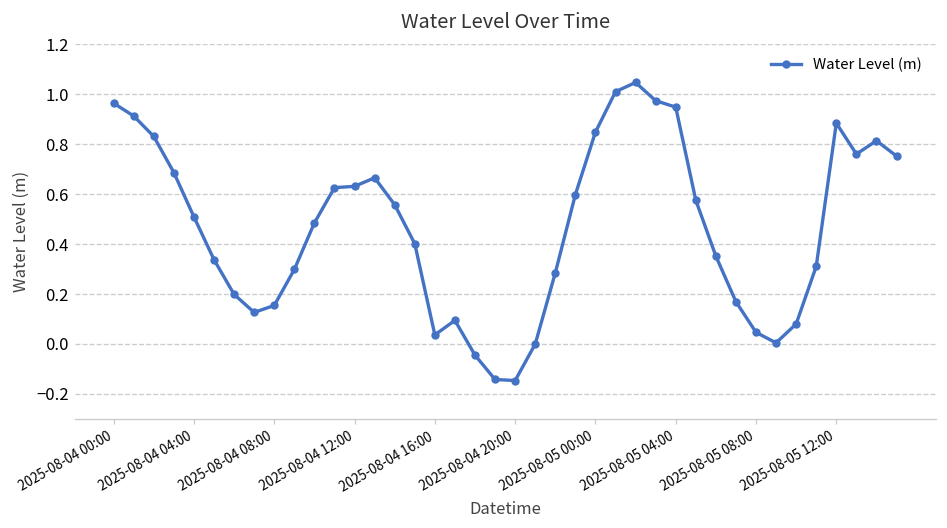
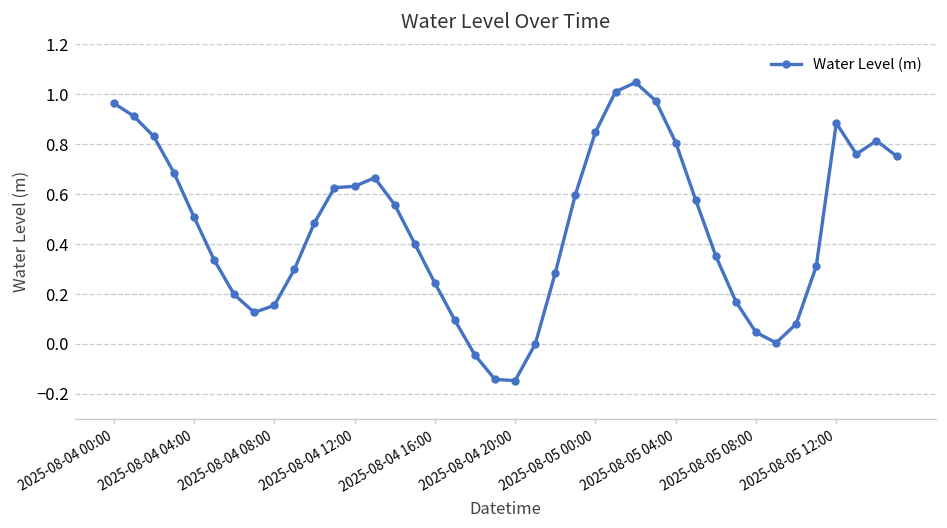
  {
    "2025-08-04 00:00": 0.96,
    "2025-08-04 04:00": 0.51,
    "2025-08-04 08:00": 0.15,
    "2025-08-04 12:00": 0.63,
-   "2025-08-04 16:00": 0.04,
+   "2025-08-04 16:00": 0.24,
    "2025-08-04 20:00": -0.15,
    "2025-08-05 00:00": 0.85,
-   "2025-08-05 04:00": 0.95,
+   "2025-08-05 04:00": 0.81,
    "2025-08-05 08:00": 0.05,
    "2025-08-05 12:00": 0.88
  }
